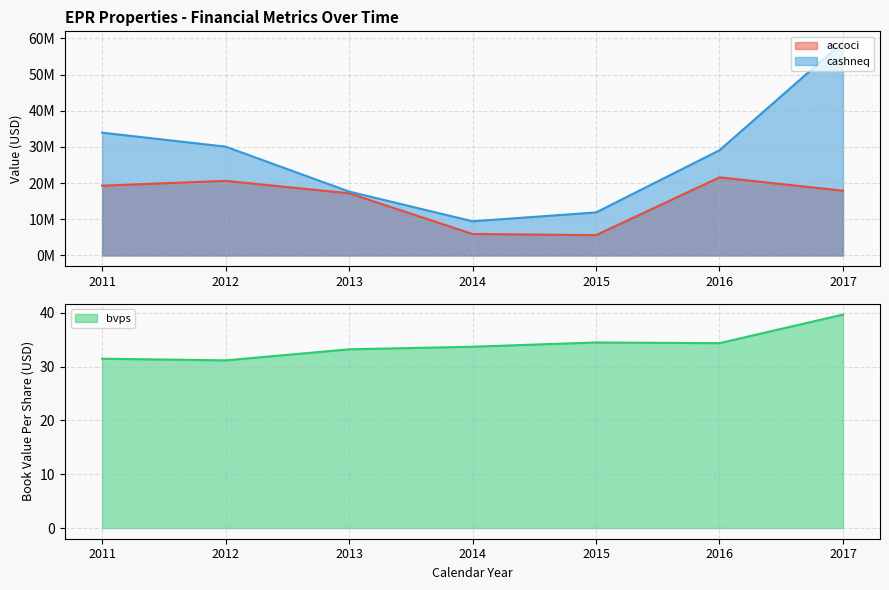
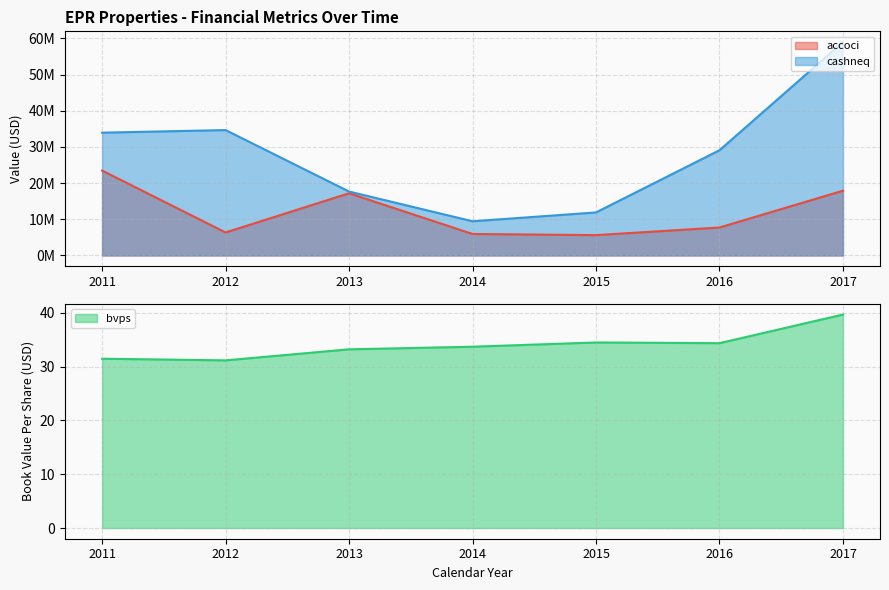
  {
    "EPR Properties - Financial Metrics Over Time": {
      "accoci": {
-       "2011": 19000000,
-       "2012": 21000000,
+       "2011": 23000000,
+       "2012": 6000000,
        "2014": 6000000,
        "2015": 6000000,
-       "2016": 22000000,
+       "2016": 8000000,
        "2017": 18000000
      },
      "cashneq": {
        "2011": 34000000,
-       "2012": 30000000,
+       "2012": 35000000,
        "2014": 9000000,
        "2015": 12000000,
        "2016": 29000000
      }
    }
  }
